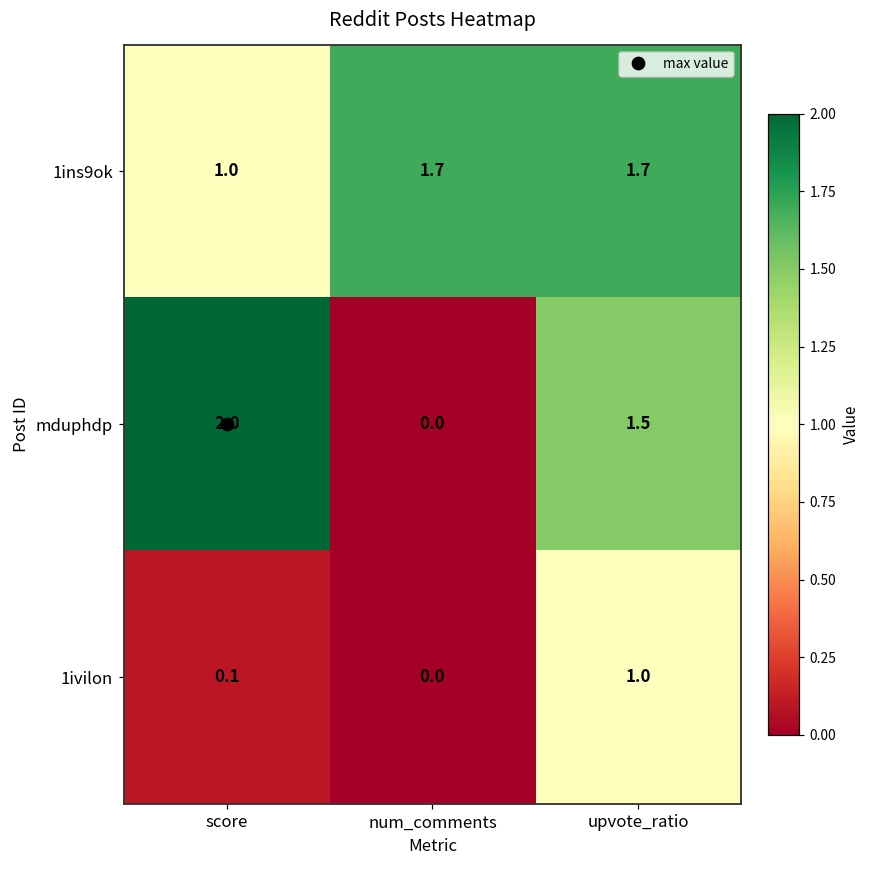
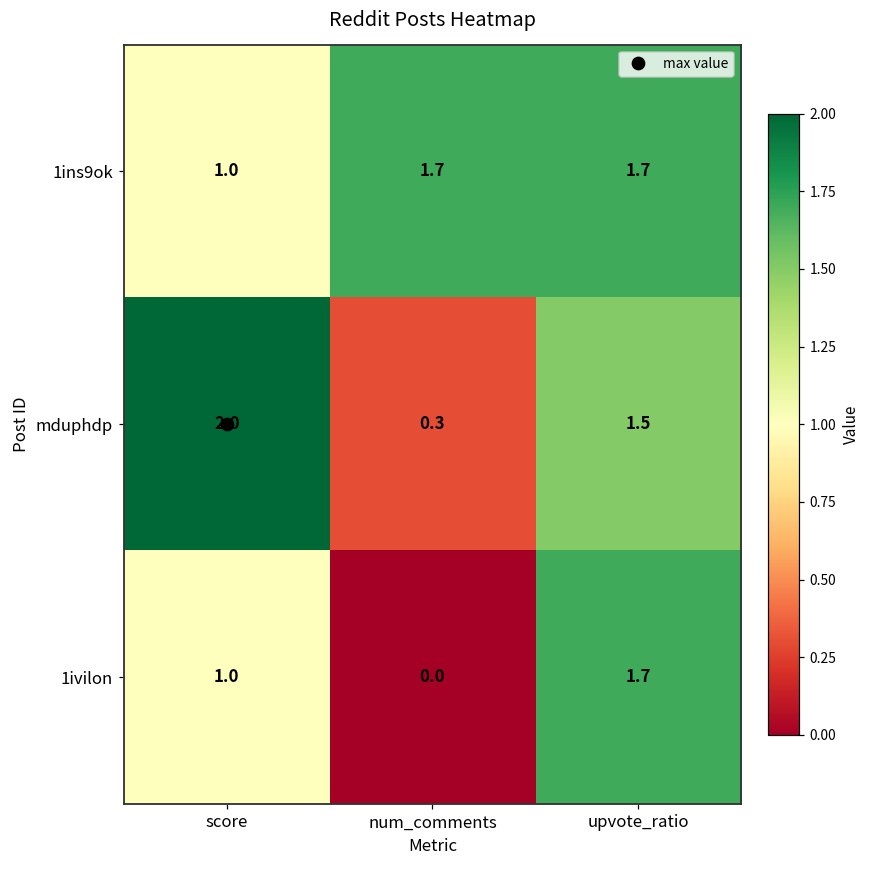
  {
    "1ins9ok": {
      "score": 1.0,
      "num_comments": 1.7,
      "upvote_ratio": 1.7
    },
    "mduphdp": {
-     "num_comments": 0.0,
+     "num_comments": 0.3,
      "upvote_ratio": 1.5
    },
    "1ivilon": {
-     "score": 0.1,
+     "score": 1.0,
      "num_comments": 0.0,
-     "upvote_ratio": 1.0
+     "upvote_ratio": 1.7
    }
  }
